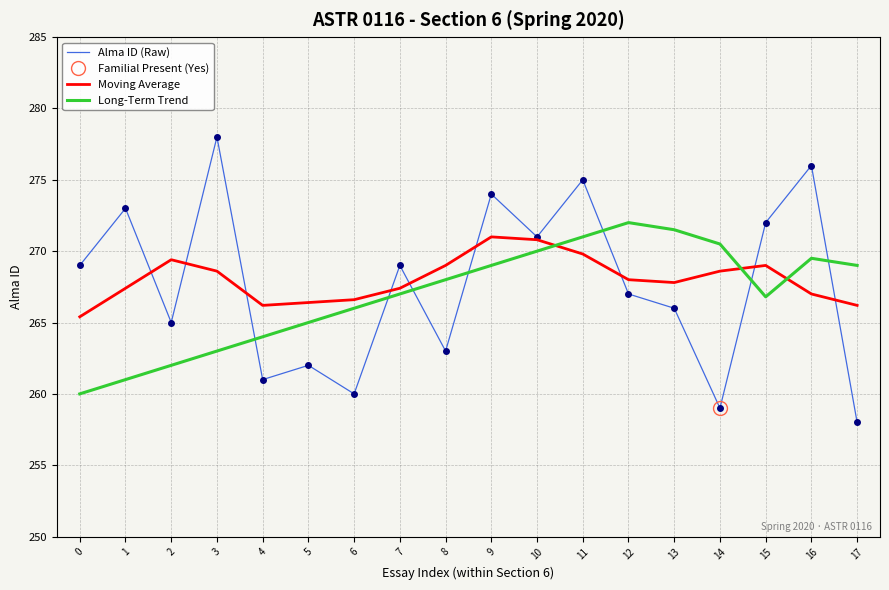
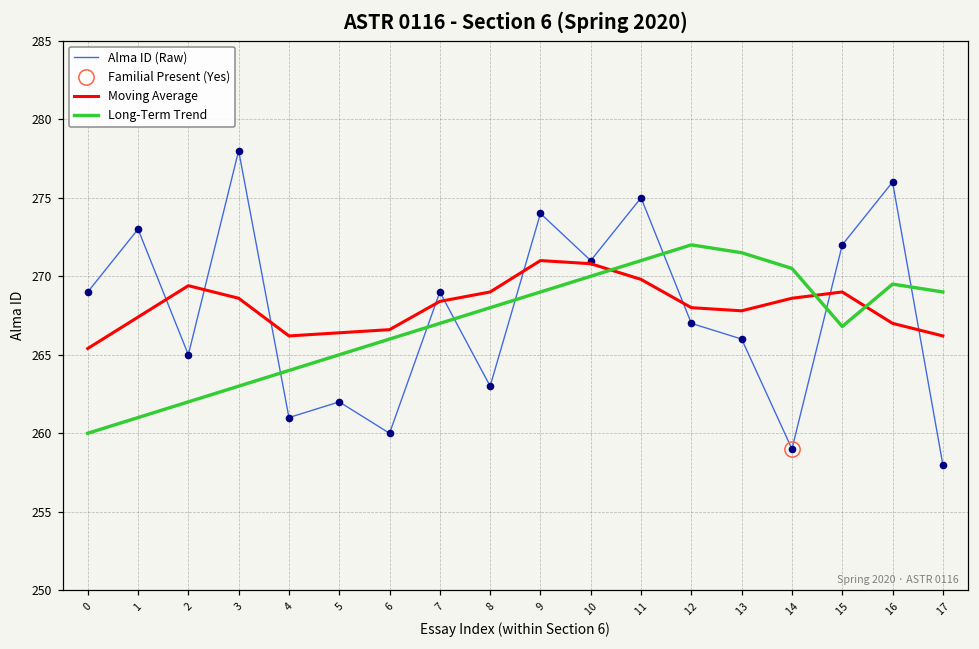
  {
    "Alma ID (Raw)": {
      "0": 269.0,
      "1": 273.0,
      "2": 265.0,
      "3": 278.0,
      "4": 261.0,
      "5": 262.0,
      "6": 260.0,
      "7": 269.0,
      "8": 263.0,
      "9": 274.0,
      "10": 271.0,
      "11": 275.0,
      "12": 267.0,
      "13": 266.0,
      "15": 272.0,
      "16": 276.0,
      "17": 258.0
    },
    "Moving Average": {
      "0": 265.4,
      "1": 267.4,
      "2": 269.4,
      "3": 268.6,
      "4": 266.2,
      "5": 266.4,
      "6": 266.6,
-     "7": 267.4,
+     "7": 268.4,
      "8": 269.0,
      "9": 271.0,
      "10": 270.8,
      "11": 269.8,
      "12": 268.0,
      "13": 267.8,
      "14": 268.6,
      "15": 269.0,
      "16": 267.0,
      "17": 266.2
    },
    "Long-Term Trend": {
      "0": 260.0,
      "1": 261.0,
      "2": 262.0,
      "3": 263.0,
      "4": 264.0,
      "5": 265.0,
      "6": 266.0,
      "7": 267.0,
      "8": 268.0,
      "9": 269.0,
      "10": 270.0,
      "11": 271.0,
      "12": 272.0,
      "13": 271.5,
      "14": 270.5,
      "15": 266.8,
      "16": 269.5,
      "17": 269.0
    }
  }
